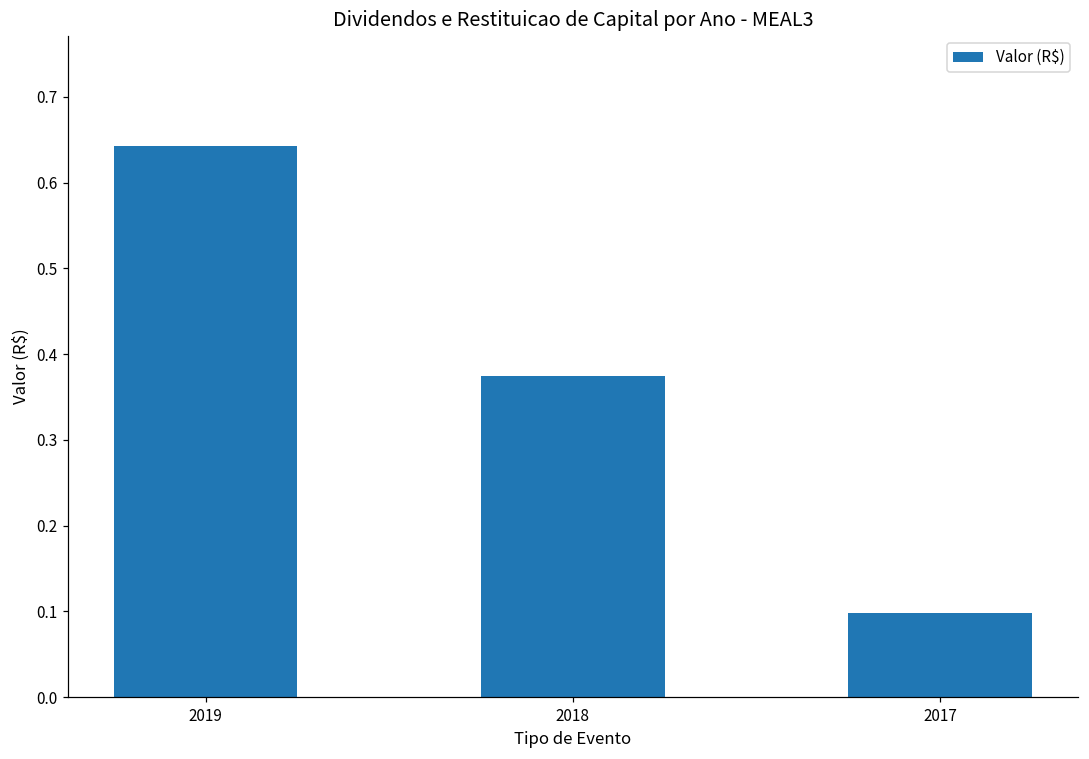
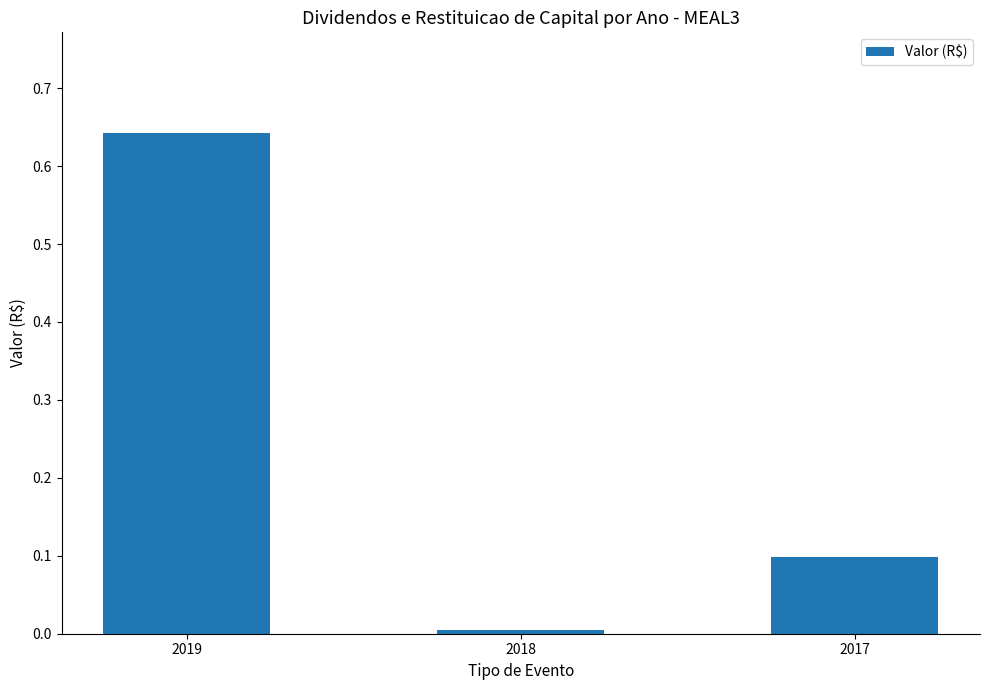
  {
    "2019": 0.64,
-   "2018": 0.37,
+   "2018": 0.01,
    "2017": 0.10
  }
